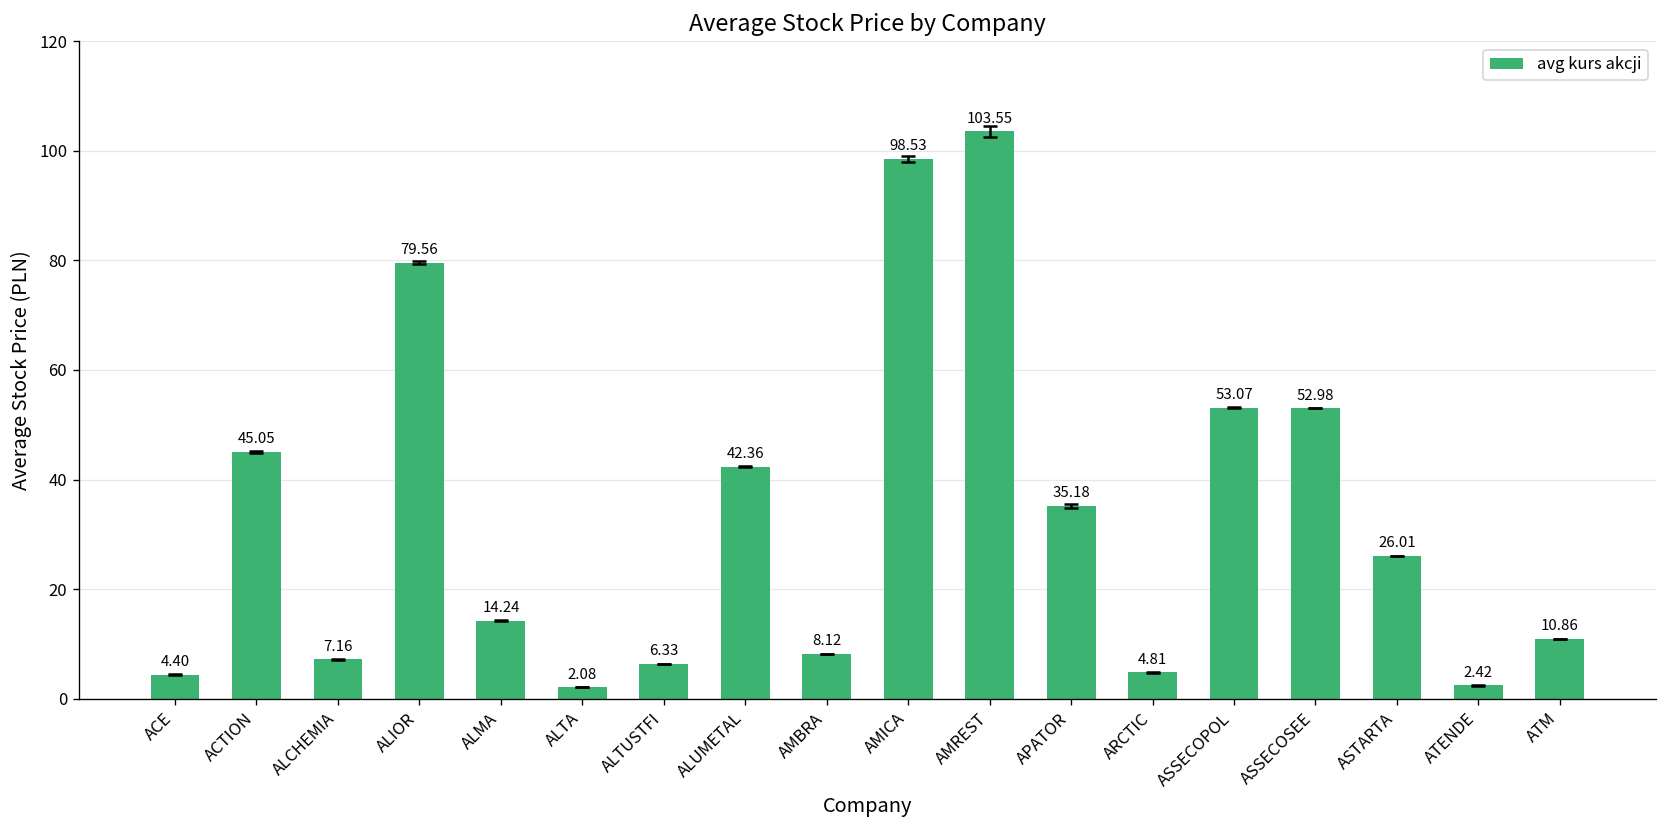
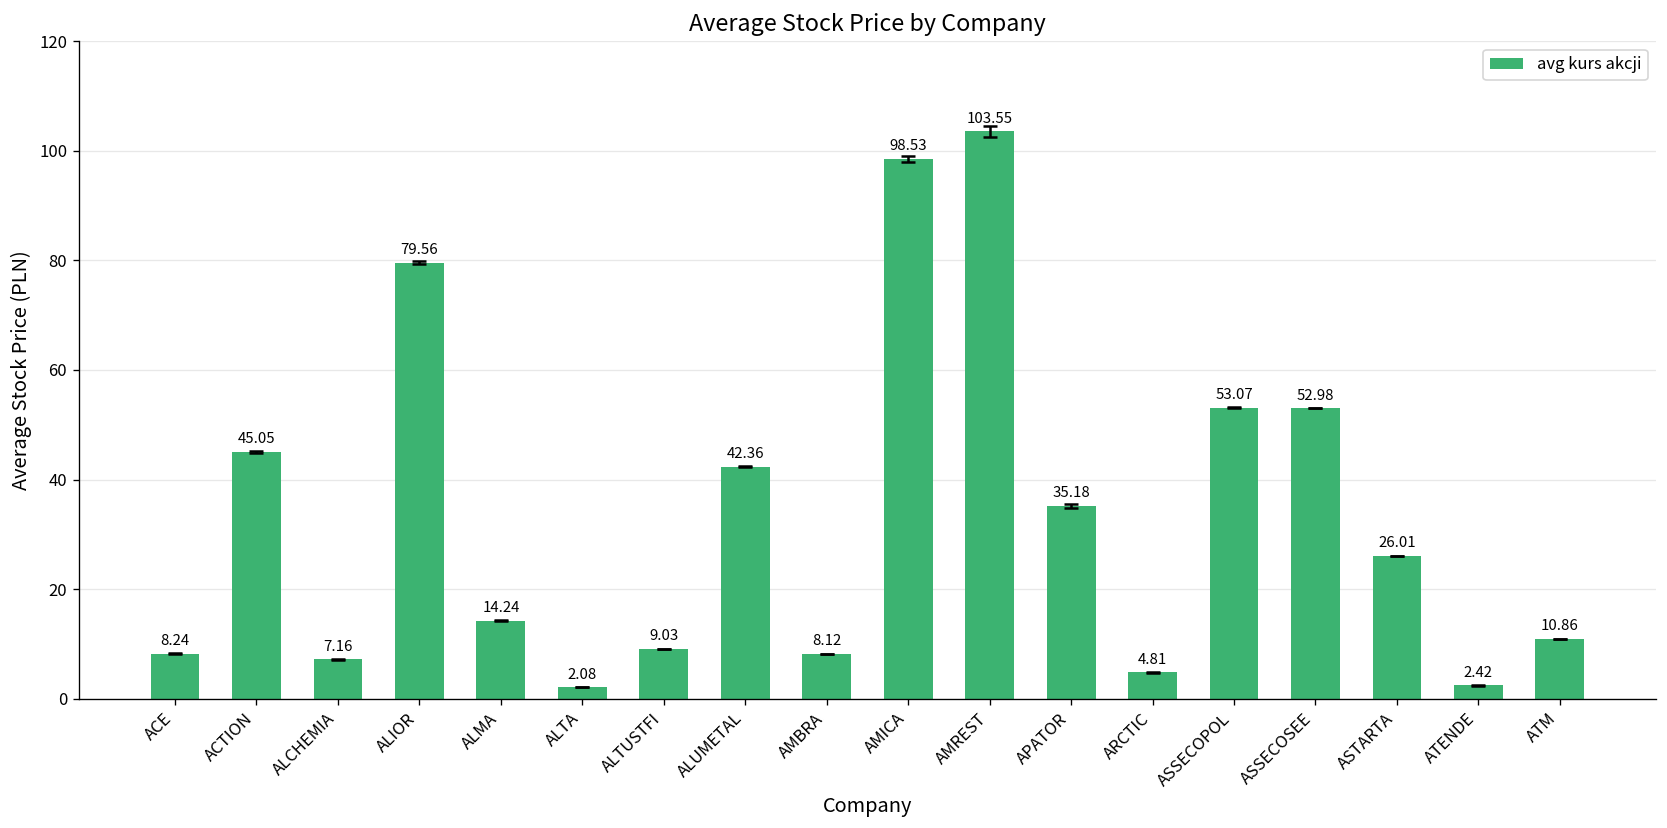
  {
    "avg kurs akcji": {
-     "ACE": 4.40,
+     "ACE": 8.24,
      "ACTION": 45.05,
      "ALCHEMIA": 7.16,
      "ALIOR": 79.56,
      "ALMA": 14.24,
      "ALTA": 2.08,
-     "ALTUSTFI": 6.33,
+     "ALTUSTFI": 9.03,
      "ALUMETAL": 42.36,
      "AMBRA": 8.12,
      "AMICA": 98.53,
      "APATOR": 35.18,
      "ARCTIC": 4.81,
      "ASSECOPOL": 53.07,
      "ASSECOSEE": 52.98,
      "ASTARTA": 26.01,
      "ATENDE": 2.42,
      "ATM": 10.86
    }
  }
